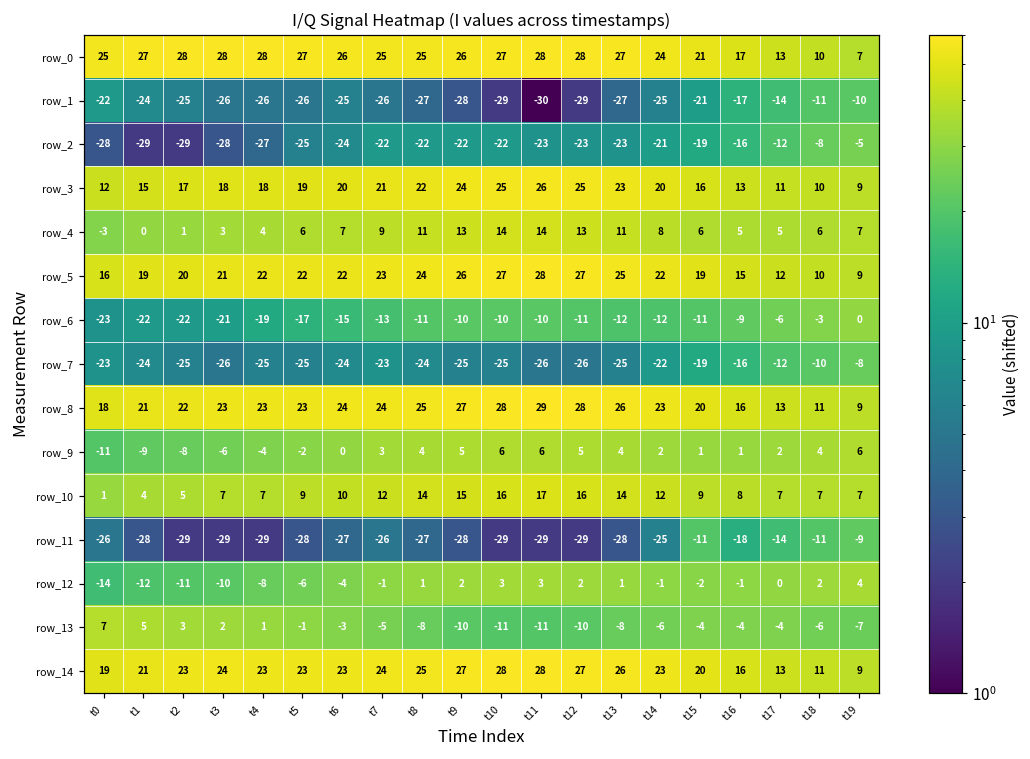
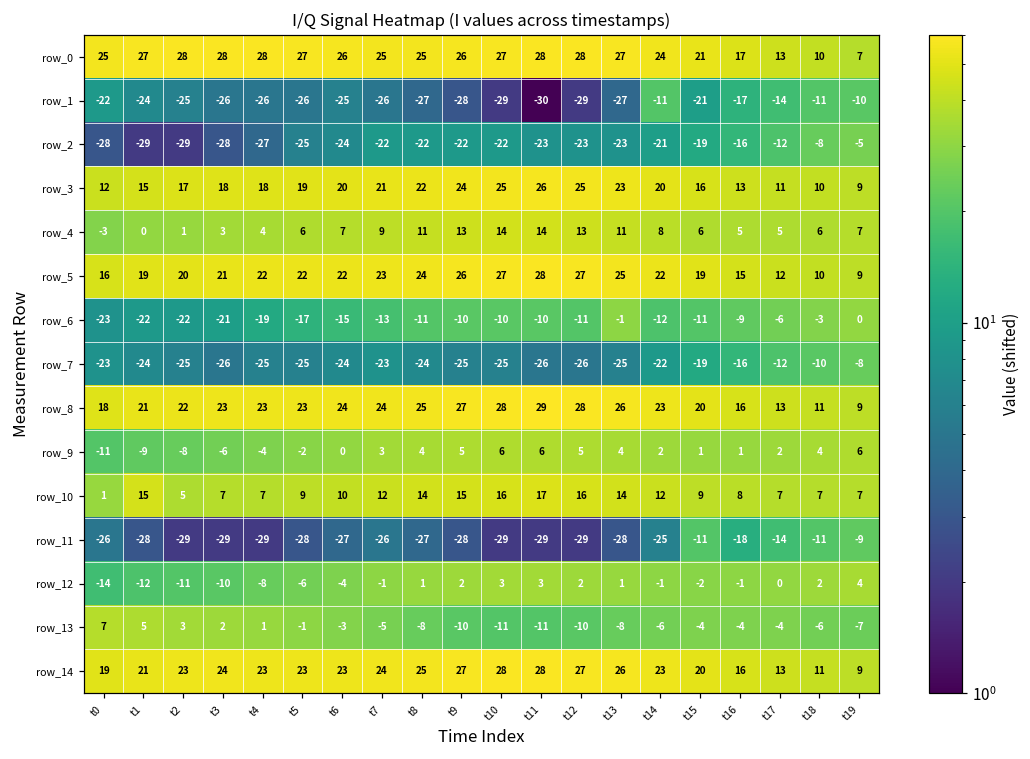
  {
    "row_1": {
      "t0": -22,
      "t1": -24,
      "t2": -25,
      "t3": -26,
      "t4": -26,
      "t5": -26,
      "t6": -25,
      "t7": -26,
      "t8": -27,
      "t9": -28,
      "t10": -29,
      "t11": -30,
      "t12": -29,
      "t13": -27,
-     "t14": -25,
+     "t14": -11,
      "t15": -21,
      "t16": -17,
      "t17": -14,
      "t18": -11,
      "t19": -10
    },
    "row_6": {
      "t0": -23,
      "t1": -22,
      "t2": -22,
      "t3": -21,
      "t4": -19,
      "t5": -17,
      "t6": -15,
      "t7": -13,
      "t8": -11,
      "t9": -10,
      "t10": -10,
      "t11": -10,
      "t12": -11,
-     "t13": -12,
+     "t13": -1,
      "t14": -12,
      "t15": -11,
      "t16": -9,
      "t17": -6,
      "t18": -3,
      "t19": 0
    },
    "row_10": {
      "t0": 1,
-     "t1": 4,
+     "t1": 15,
      "t2": 5,
      "t3": 7,
      "t4": 7,
      "t5": 9,
      "t6": 10,
      "t7": 12,
      "t8": 14,
      "t9": 15,
      "t10": 16,
      "t11": 17,
      "t12": 16,
      "t13": 14,
      "t14": 12,
      "t15": 9,
      "t16": 8,
      "t17": 7,
      "t18": 7,
      "t19": 7
    }
  }
